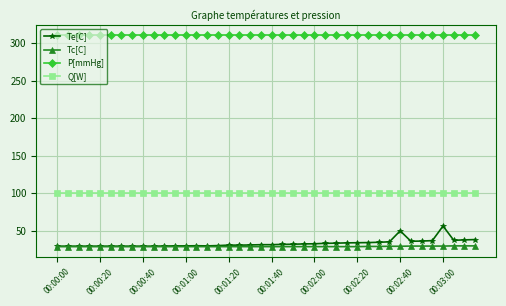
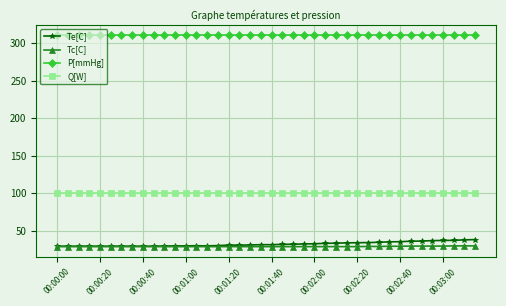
  {
    "Te[C]": {
      "00:02:00": 30,
      "00:02:20": 30,
-     "00:02:40": 50,
-     "00:03:00": 60
+     "00:02:40": 40,
+     "00:03:00": 40
    },
    "Tc[C]": {
      "00:02:00": 30,
      "00:02:20": 30,
      "00:02:40": 30,
      "00:03:00": 30
    },
    "P[mmHg]": {
      "00:00:40": 310,
      "00:01:00": 310,
      "00:01:20": 310,
      "00:01:40": 310,
      "00:02:00": 310,
      "00:02:20": 310,
      "00:02:40": 310,
      "00:03:00": 310
    },
    "Q[W]": {
      "00:00:00": 100,
      "00:00:20": 100,
      "00:00:40": 100,
      "00:01:00": 100,
      "00:01:20": 100,
      "00:01:40": 100,
      "00:02:00": 100,
      "00:02:20": 100,
      "00:02:40": 100,
      "00:03:00": 100
    }
  }
